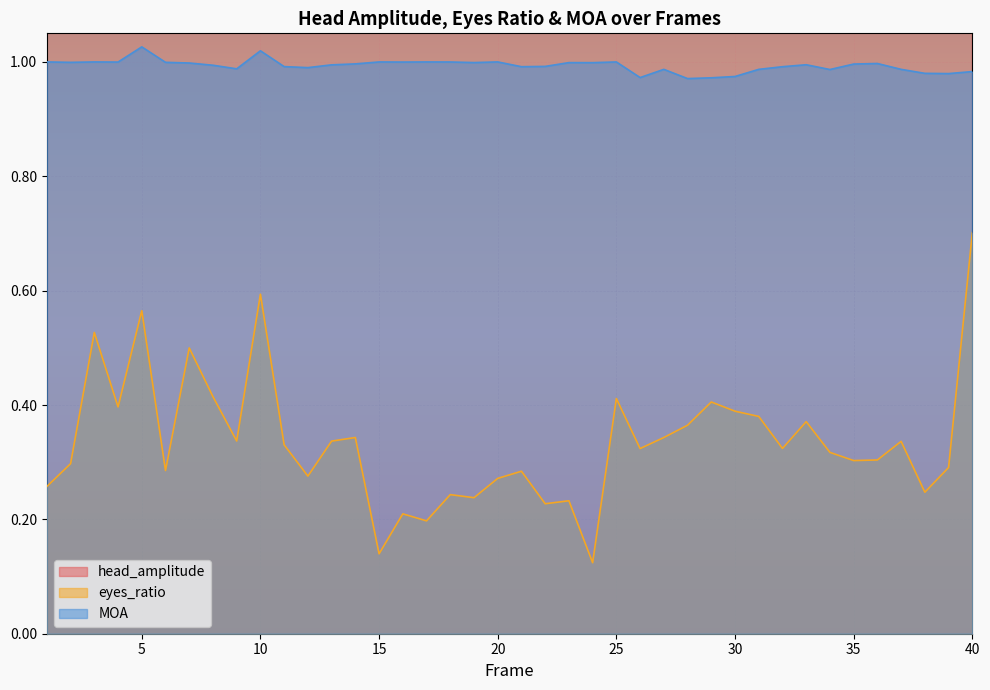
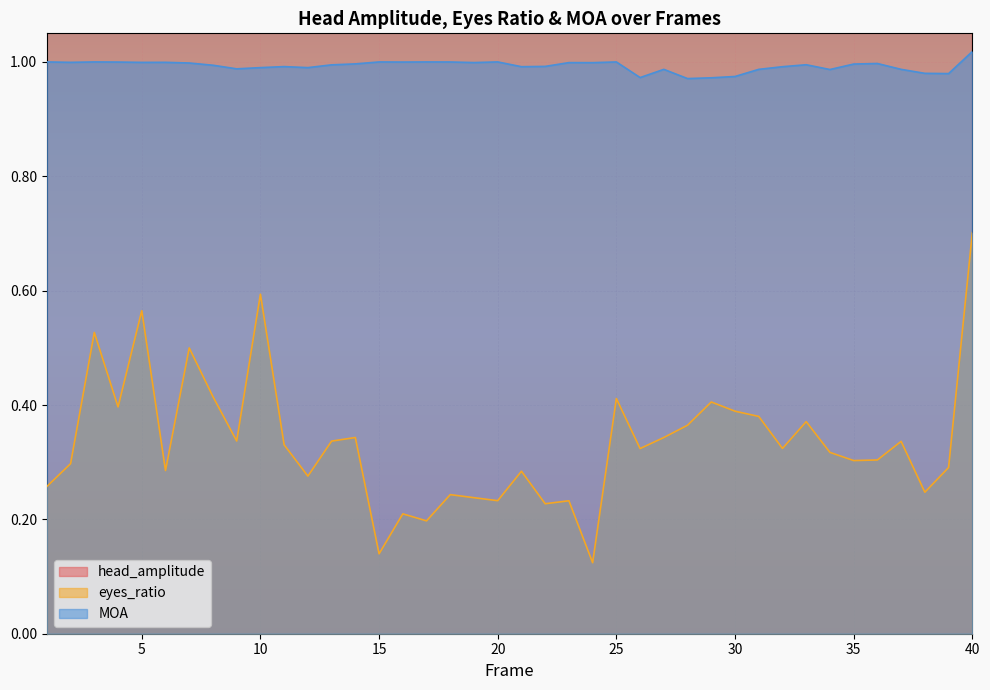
  {
    "eyes_ratio": {
      "5": 0.56,
      "10": 0.59,
      "15": 0.14,
-     "20": 0.27,
+     "20": 0.23,
      "25": 0.41,
      "30": 0.39,
      "35": 0.30,
      "40": 0.70
    },
    "MOA": {
-     "5": 1.03,
-     "10": 1.02,
+     "5": 1.00,
+     "10": 0.99,
      "15": 1.00,
      "20": 1.00,
      "25": 1.00,
      "30": 0.97,
      "35": 1.00,
-     "40": 0.98
+     "40": 1.02
    }
  }
